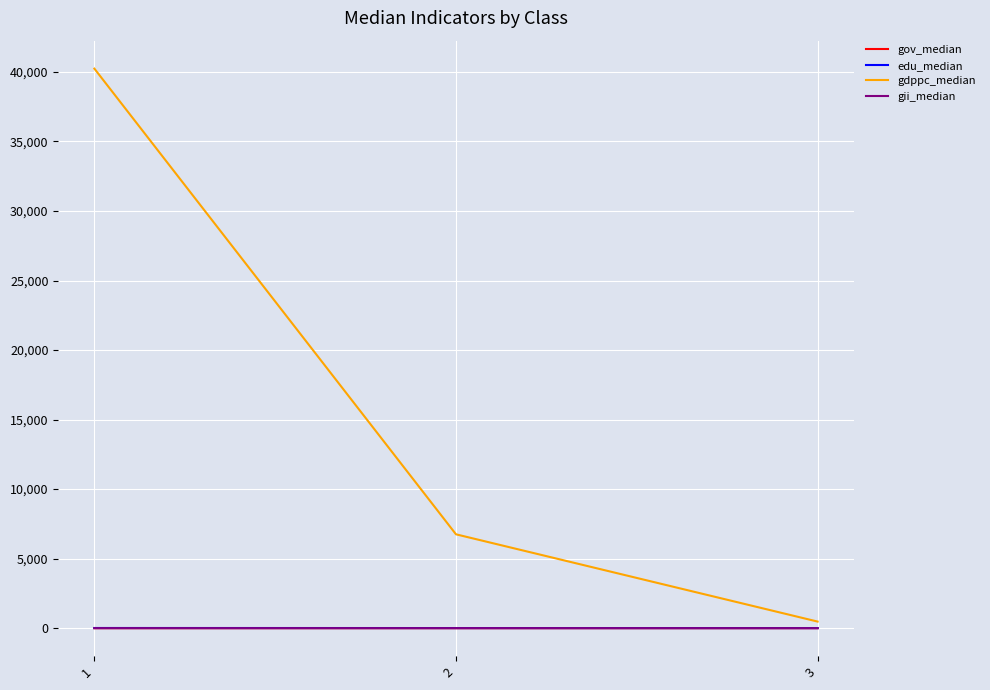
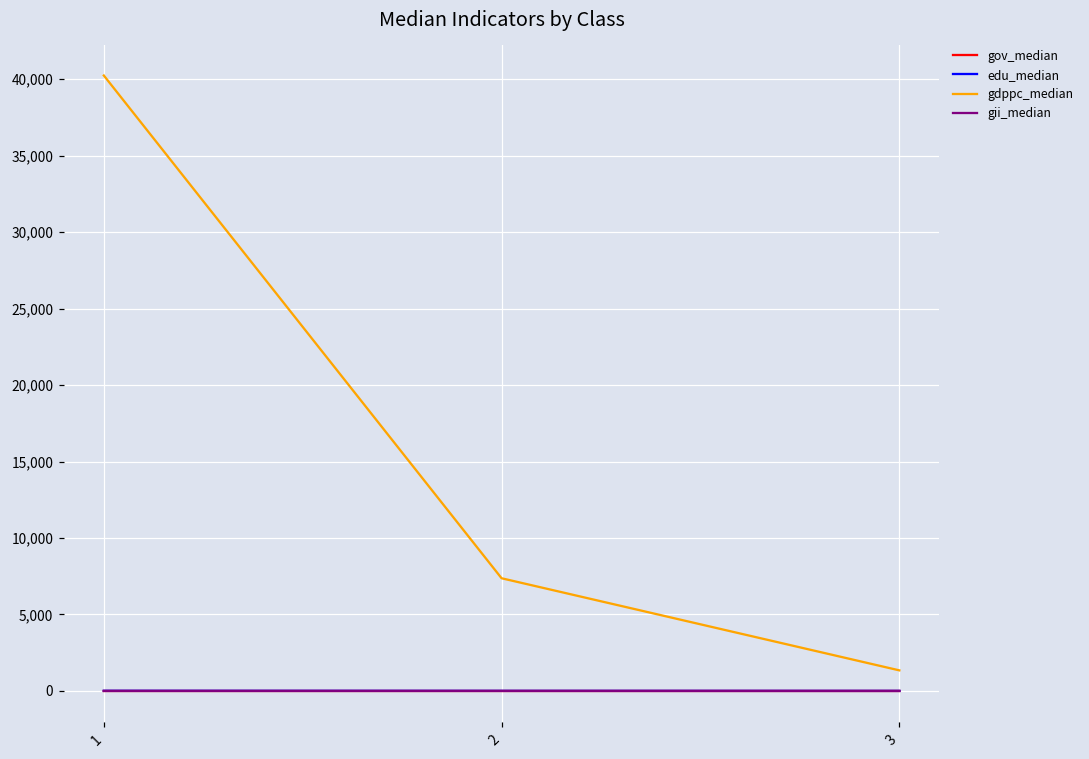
  {
    "gii_median": {
      "1": "0",
      "2": "0",
      "3": "0"
    },
    "gdppc_median": {
      "1": "40,200",
-     "2": "6,700",
-     "3": "500"
+     "2": "7,400",
+     "3": "1,300"
    }
  }
